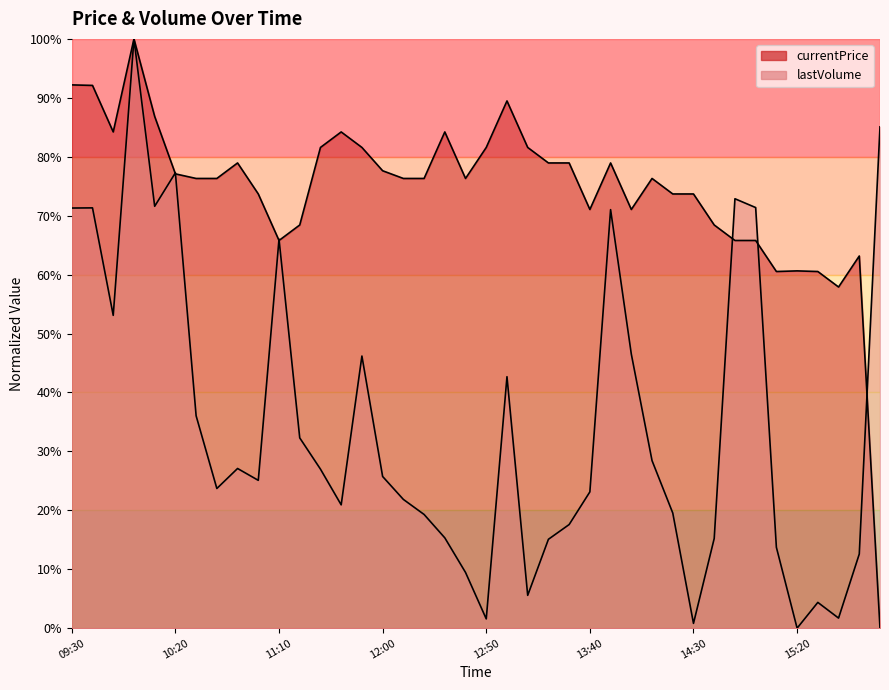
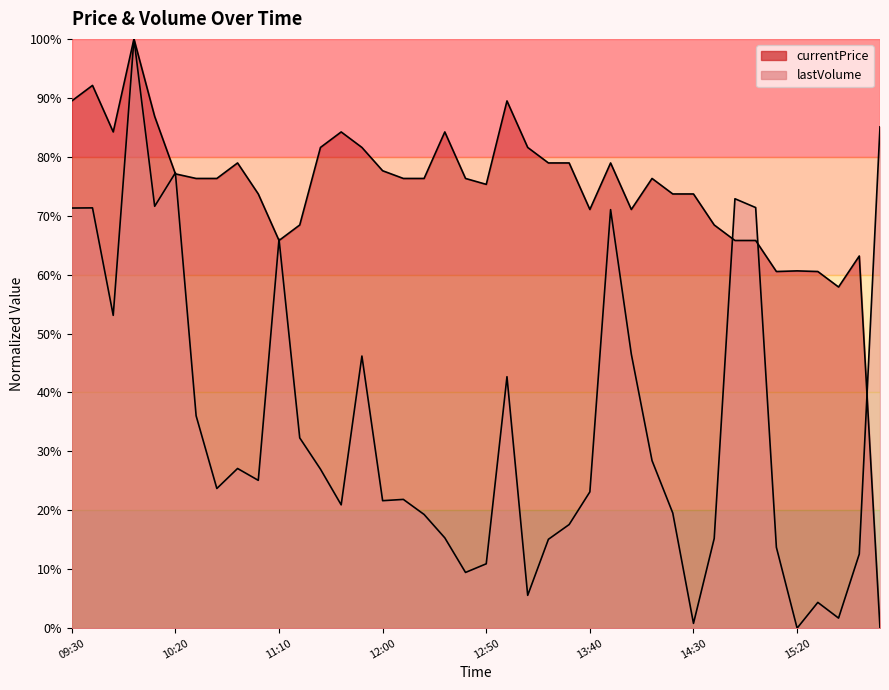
  {
    "currentPrice": {
-     "09:30": "92%",
+     "09:30": "89%",
      "12:00": "78%",
-     "12:50": "82%",
+     "12:50": "75%",
      "13:40": "71%",
      "14:30": "74%",
      "15:20": "61%"
    },
    "lastVolume": {
      "09:30": "71%",
-     "12:00": "26%",
-     "12:50": "2%",
+     "12:00": "22%",
+     "12:50": "11%",
      "13:40": "23%",
      "14:30": "1%",
      "15:20": "0%"
    }
  }
